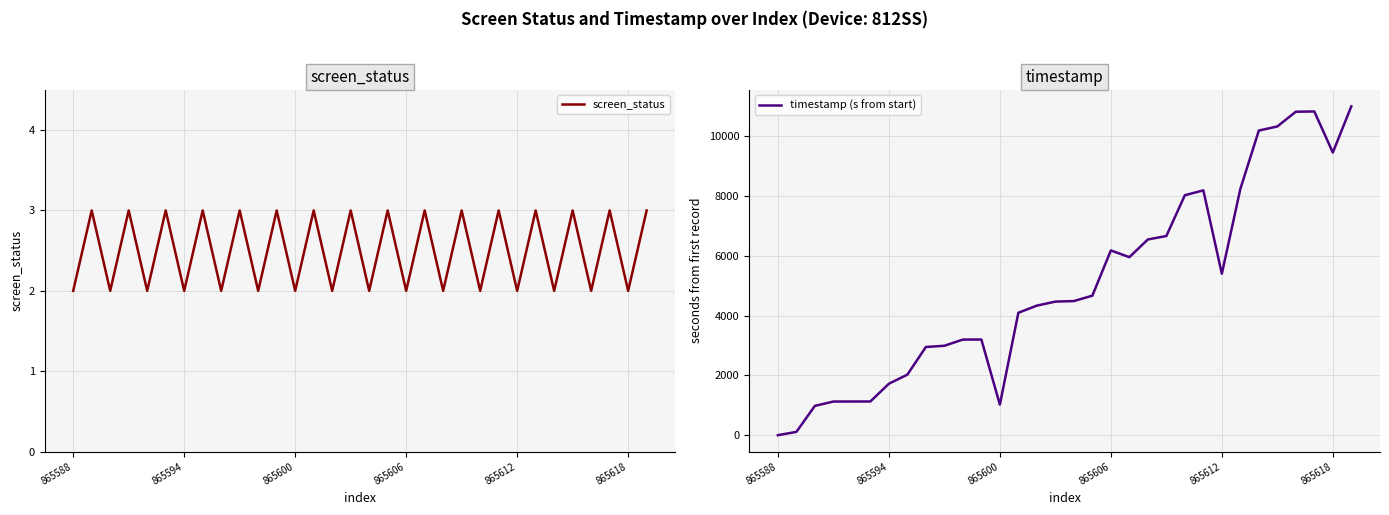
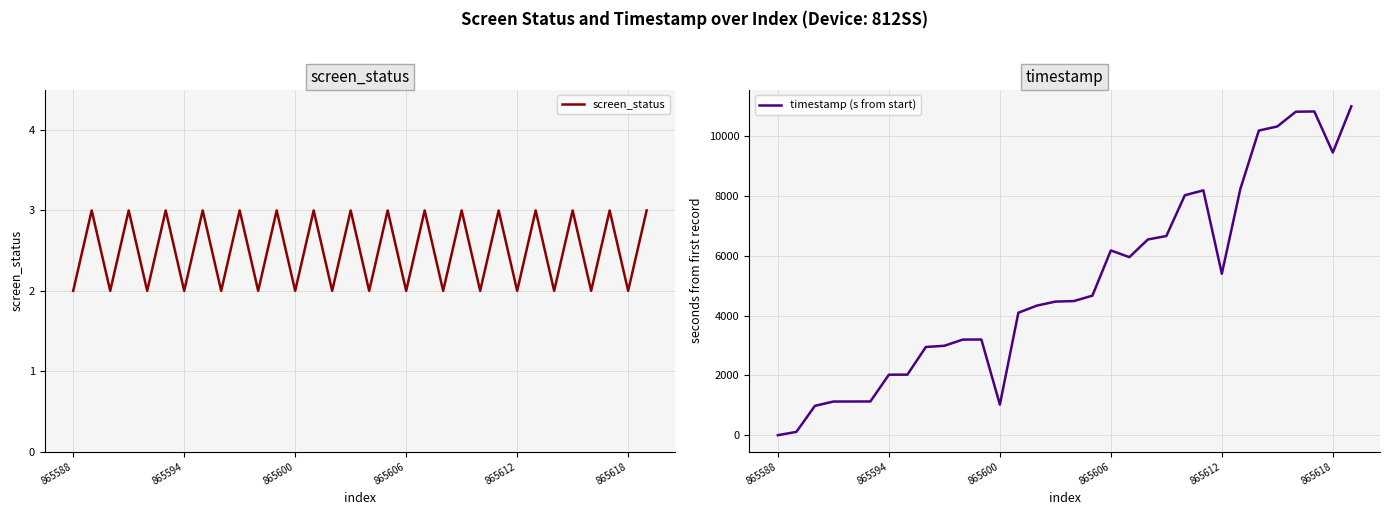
  {
    "screen_status": {
      "865588": 2.0,
      "865594": 2.0,
      "865600": 2.0,
      "865606": 2.0,
      "865612": 2.0,
      "865618": 2.0
    },
    "timestamp": {
      "865588": 0,
-     "865594": 1700,
+     "865594": 2000,
      "865600": 1000,
      "865606": 6200,
      "865612": 5400,
      "865618": 9500
    }
  }
